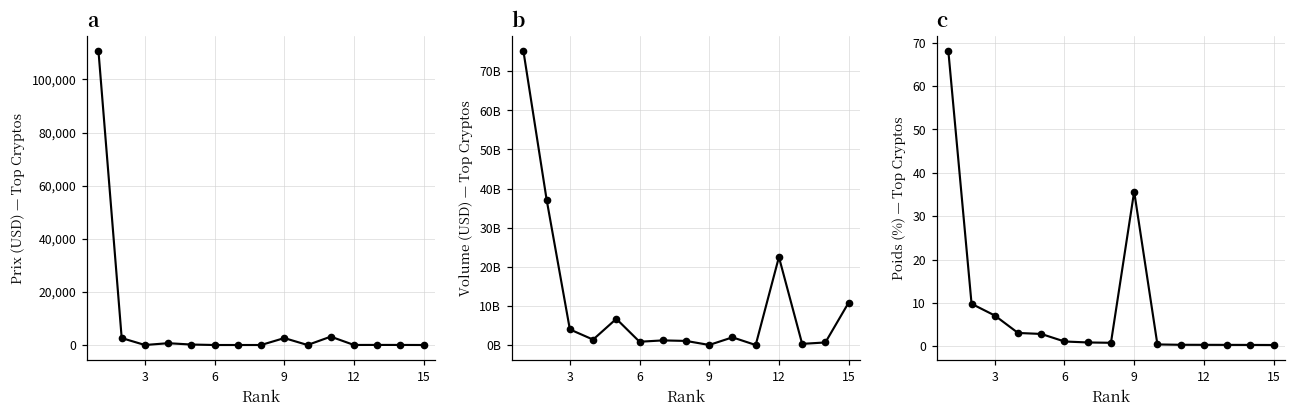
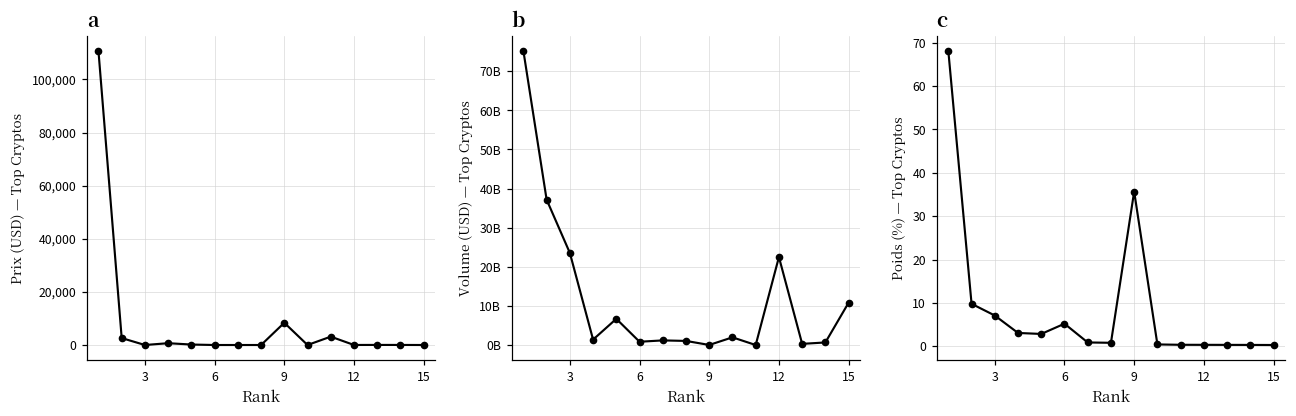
  {
    "a": {
      "3": "0",
      "6": "0",
-     "9": "3,000",
+     "9": "8,000",
      "12": "0",
      "15": "0"
    },
    "b": {
-     "3": "4000000000",
+     "3": "24000000000",
      "6": "1000000000",
      "9": "0",
      "12": "23000000000",
      "15": "11000000000"
    },
    "c": {
      "3": "7",
-     "6": "1",
+     "6": "5",
      "9": "36",
      "12": "0",
      "15": "0"
    }
  }
